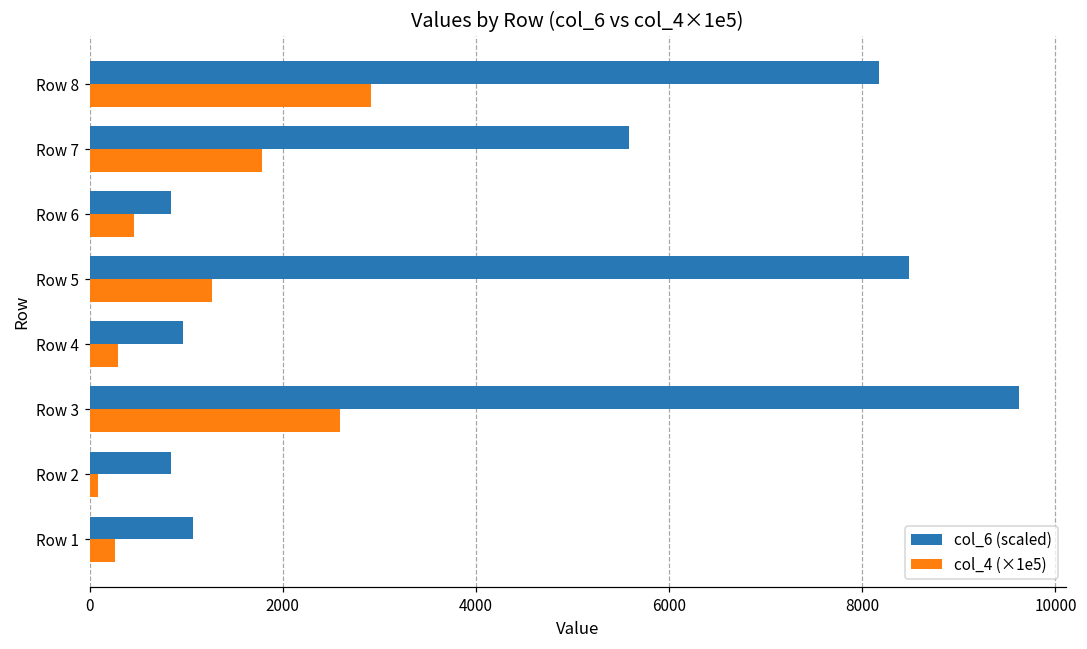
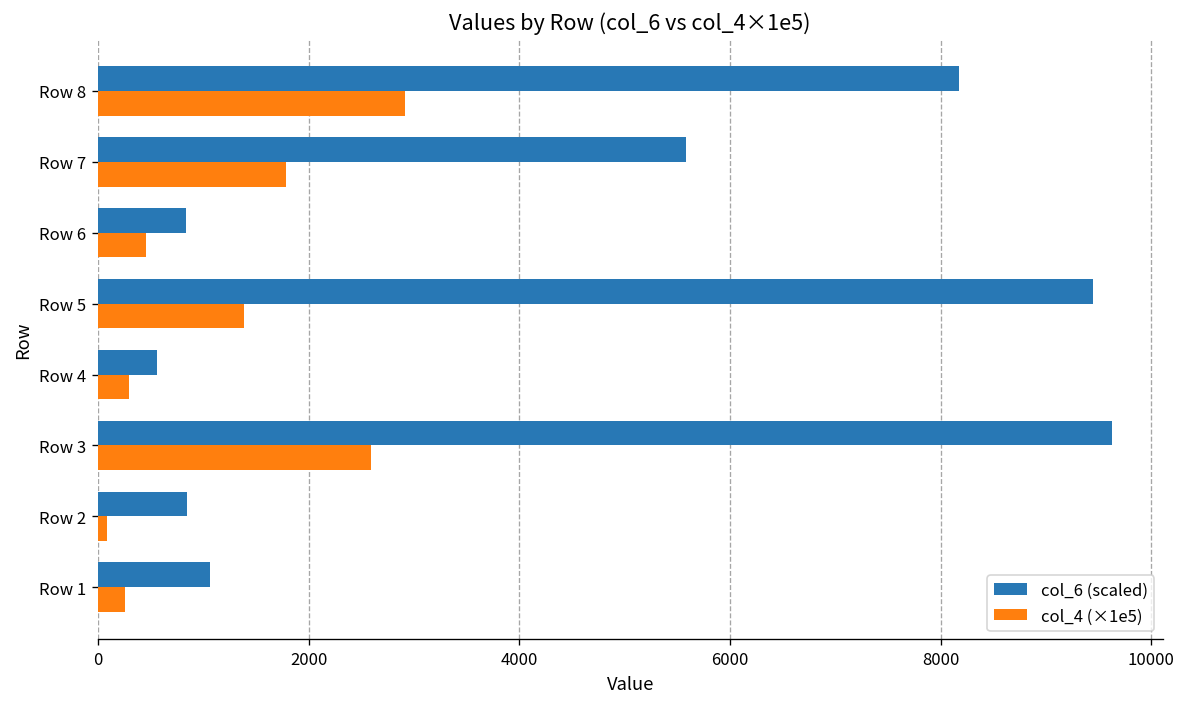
  {
    "col_6 (scaled)": {
      "Row 8": 8200,
      "Row 7": 5600,
      "Row 6": 800,
-     "Row 5": 8500,
-     "Row 4": 1000,
+     "Row 5": 9400,
+     "Row 4": 600,
      "Row 3": 9600,
      "Row 2": 800,
      "Row 1": 1100
    },
    "col_4 (×1e5)": {
      "Row 8": 2900,
      "Row 7": 1800,
      "Row 6": 500,
-     "Row 5": 1300,
+     "Row 5": 1400,
      "Row 4": 300,
      "Row 3": 2600,
      "Row 2": 100,
      "Row 1": 300
    }
  }
